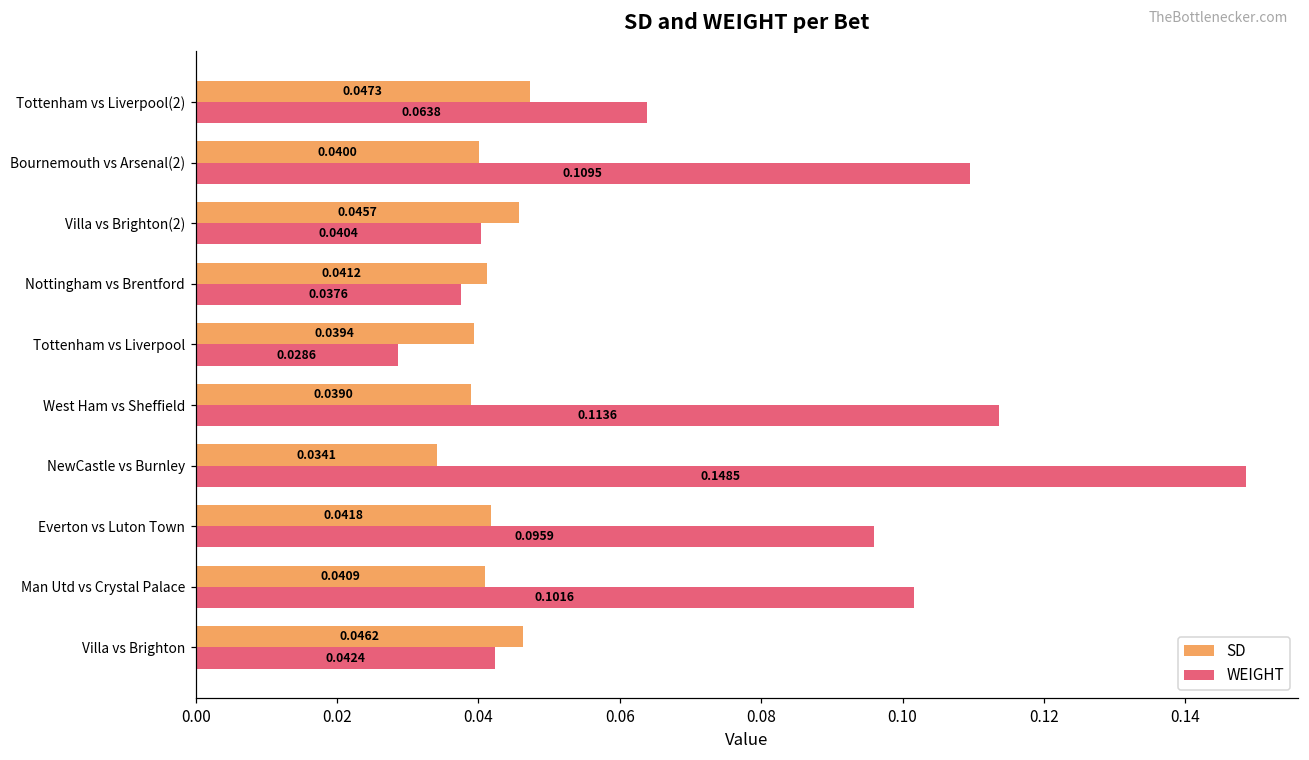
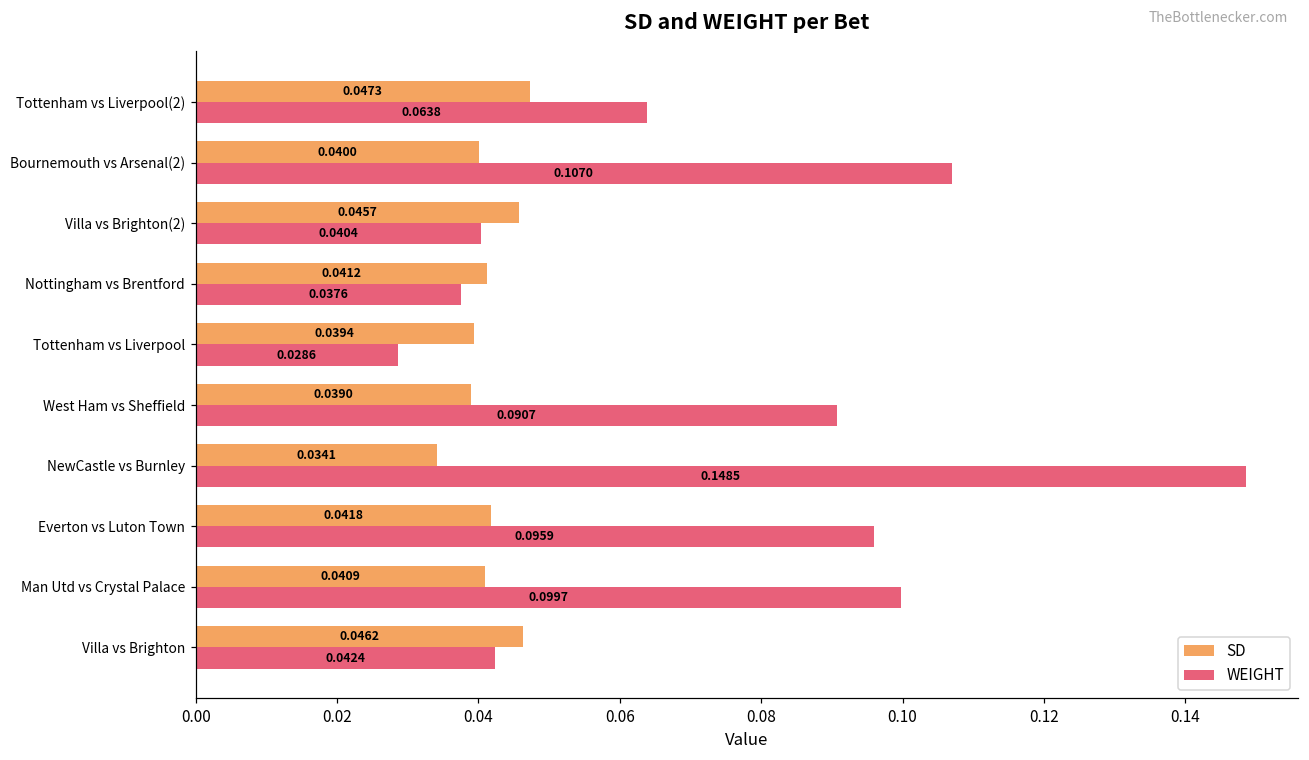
  {
    "SD": {
      "Tottenham vs Liverpool(2)": 0.0473,
      "Bournemouth vs Arsenal(2)": 0.0400,
      "Villa vs Brighton(2)": 0.0457,
      "Nottingham vs Brentford": 0.0412,
      "Tottenham vs Liverpool": 0.0394,
      "West Ham vs Sheffield": 0.0390,
      "NewCastle vs Burnley": 0.0341,
      "Everton vs Luton Town": 0.0418,
      "Man Utd vs Crystal Palace": 0.0409,
      "Villa vs Brighton": 0.0462
    },
    "WEIGHT": {
      "Tottenham vs Liverpool(2)": 0.0638,
-     "Bournemouth vs Arsenal(2)": 0.1095,
+     "Bournemouth vs Arsenal(2)": 0.1070,
      "Villa vs Brighton(2)": 0.0404,
      "Nottingham vs Brentford": 0.0376,
      "Tottenham vs Liverpool": 0.0286,
-     "West Ham vs Sheffield": 0.1136,
+     "West Ham vs Sheffield": 0.0907,
      "NewCastle vs Burnley": 0.1485,
      "Everton vs Luton Town": 0.0959,
-     "Man Utd vs Crystal Palace": 0.1016,
+     "Man Utd vs Crystal Palace": 0.0997,
      "Villa vs Brighton": 0.0424
    }
  }
